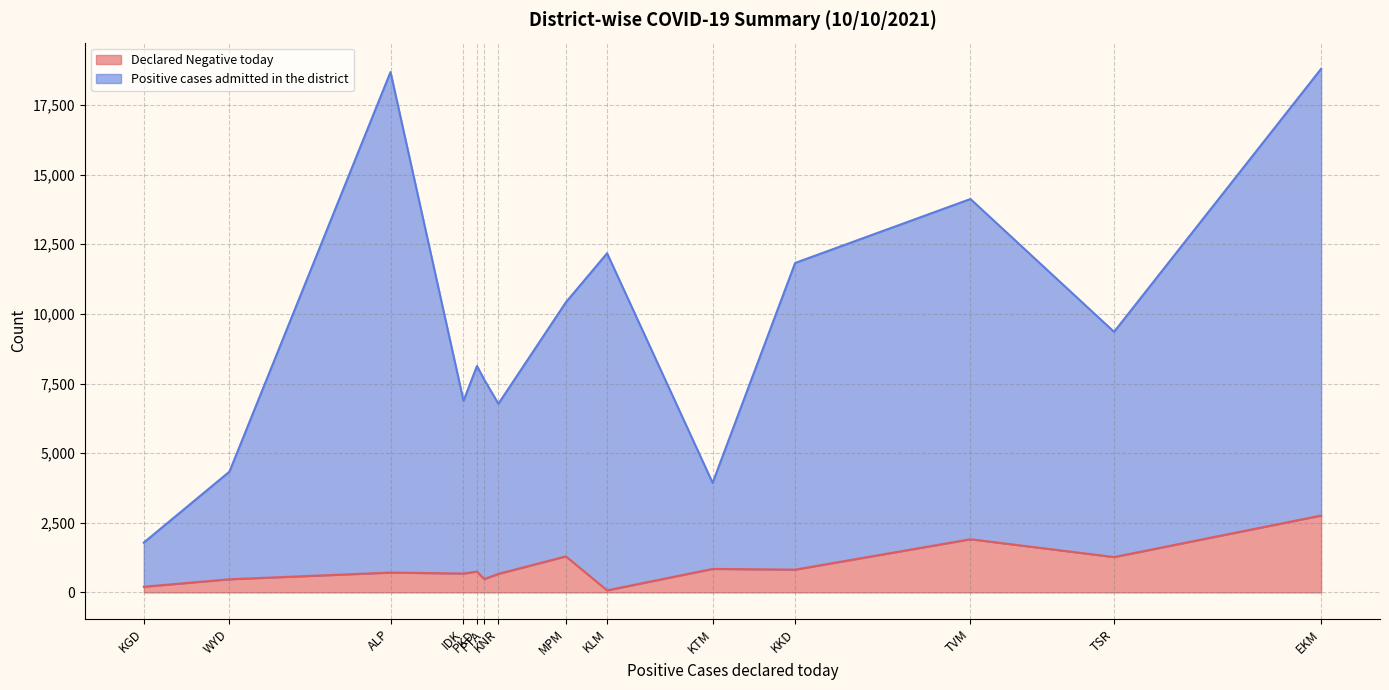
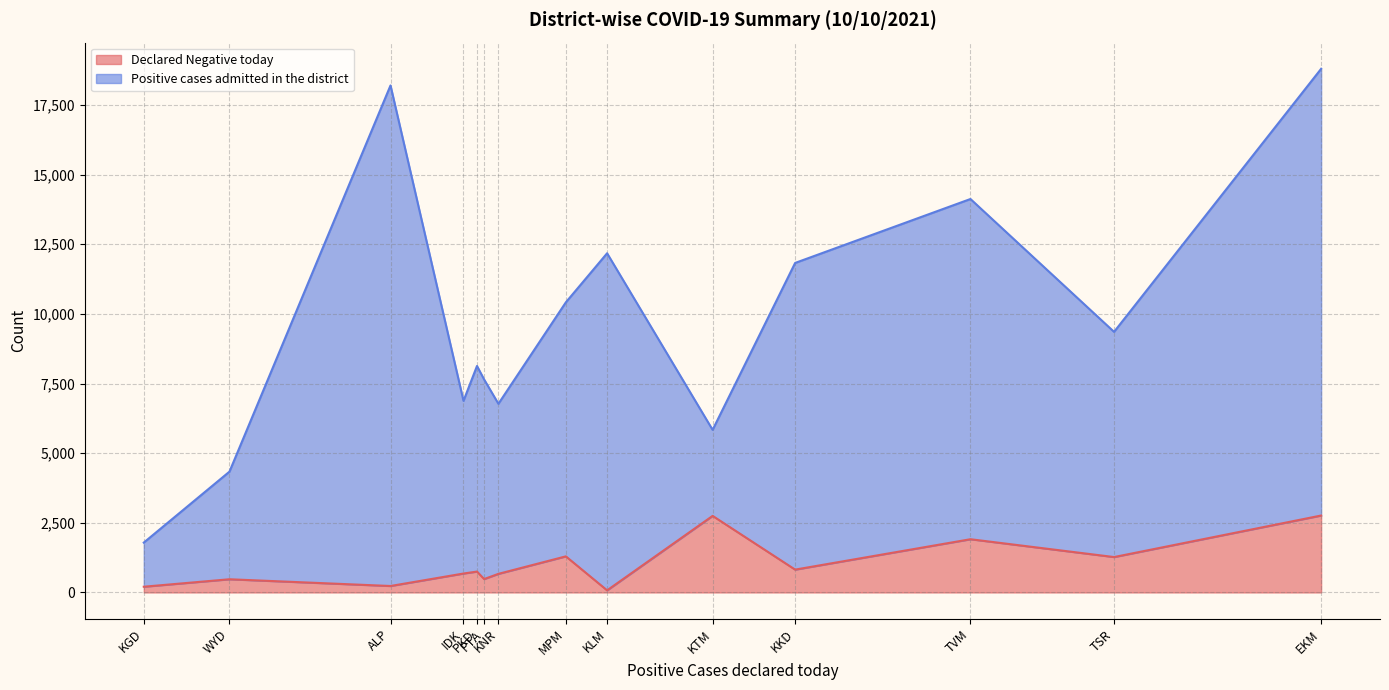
  {
    "Declared Negative today": {
      "KGD": "200",
      "WYD": "500",
-     "ALP": "700",
+     "ALP": "200",
      "IDK": "700",
      "PKD": "800",
      "PTA": "500",
      "KNR": "700",
      "MPM": "1,300",
      "KLM": "100",
-     "KTM": "800",
+     "KTM": "2,700",
      "KKD": "800",
      "TVM": "1,900",
      "TSR": "1,300",
      "EKM": "2,800"
    },
    "Positive cases admitted in the district": {
      "KGD": "1,600",
      "WYD": "3,900",
      "ALP": "18,000",
      "IDK": "6,200",
      "PKD": "7,400",
      "PTA": "7,200",
      "KNR": "6,100",
      "MPM": "9,100",
      "KLM": "12,100",
      "KTM": "3,100",
      "KKD": "11,000",
      "TVM": "12,200",
      "TSR": "8,100",
      "EKM": "16,000"
    }
  }
